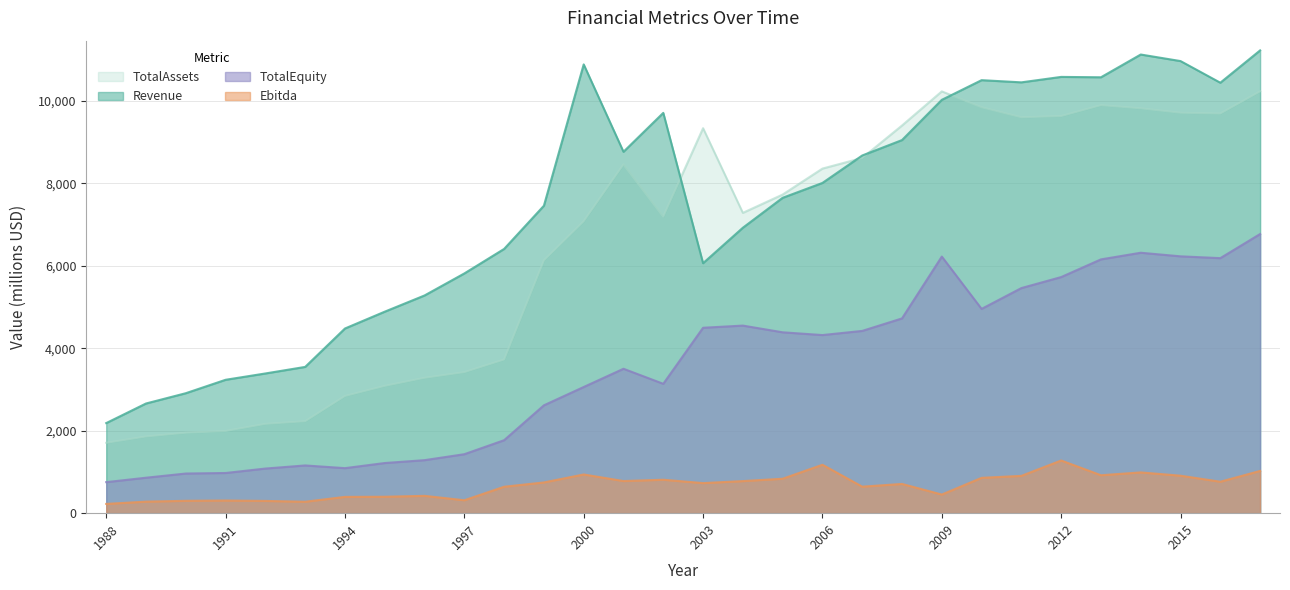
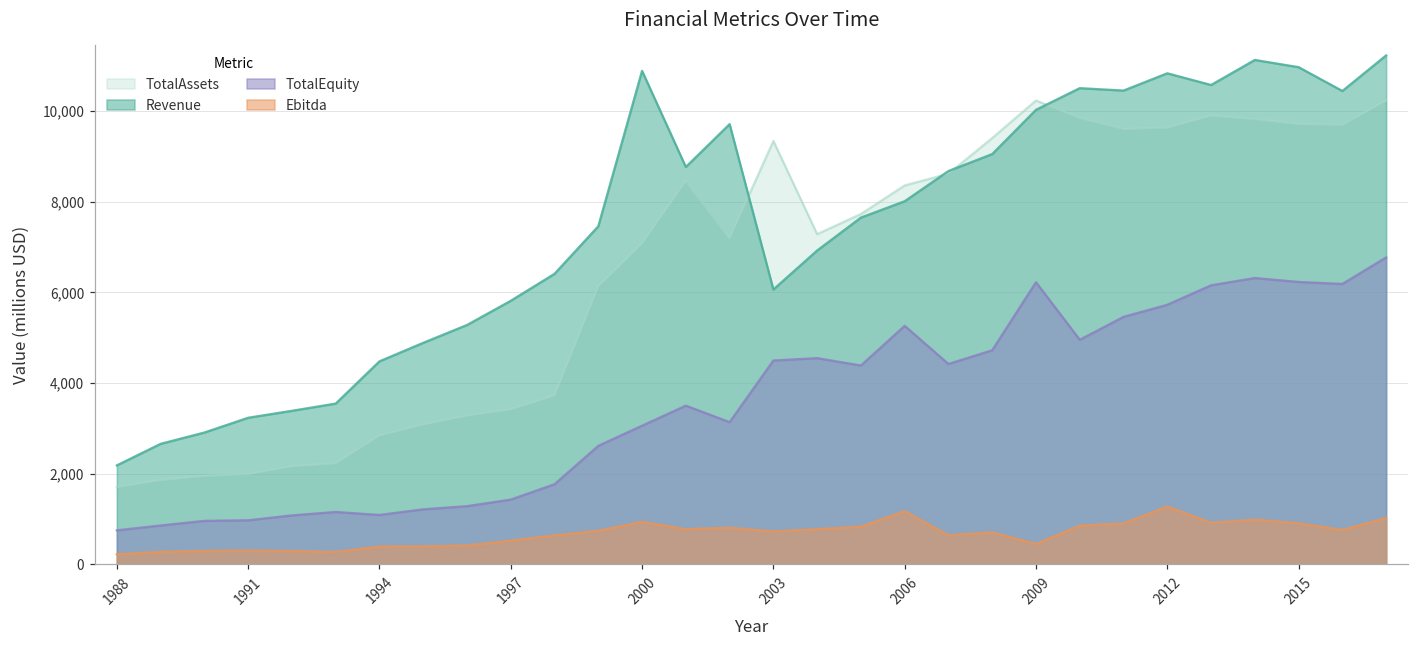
  {
    "TotalAssets": {
      "1988": "1,700",
      "1991": "2,000",
      "1994": "2,800",
      "1997": "3,400",
      "2000": "7,100",
      "2003": "9,300",
      "2006": "8,400",
      "2009": "10,200",
      "2012": "9,600",
      "2015": "9,700"
    },
    "Revenue": {
      "1988": "2,200",
      "1991": "3,200",
      "1994": "4,500",
      "1997": "5,800",
      "2000": "10,900",
      "2003": "6,100",
      "2006": "8,000",
      "2009": "10,000",
-     "2012": "10,600",
+     "2012": "10,800",
      "2015": "11,000"
    },
    "TotalEquity": {
      "1988": "800",
      "1991": "1,000",
      "1994": "1,100",
      "1997": "1,400",
      "2000": "3,100",
      "2003": "4,500",
-     "2006": "4,300",
+     "2006": "5,300",
      "2009": "6,200",
      "2012": "5,700",
      "2015": "6,200"
    },
    "Ebitda": {
      "1988": "200",
      "1991": "300",
      "1994": "400",
-     "1997": "300",
+     "1997": "500",
      "2000": "900",
      "2003": "700",
      "2006": "1,200",
      "2009": "500",
      "2012": "1,300",
      "2015": "900"
    }
  }
